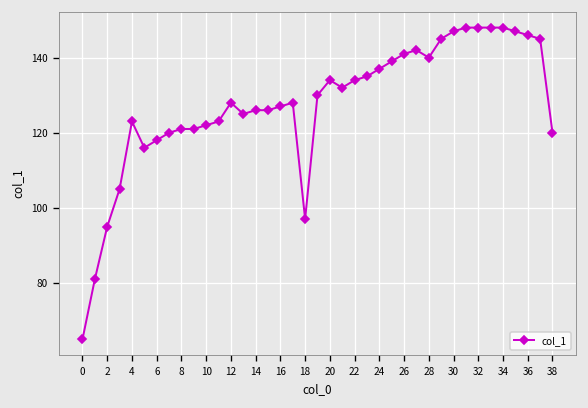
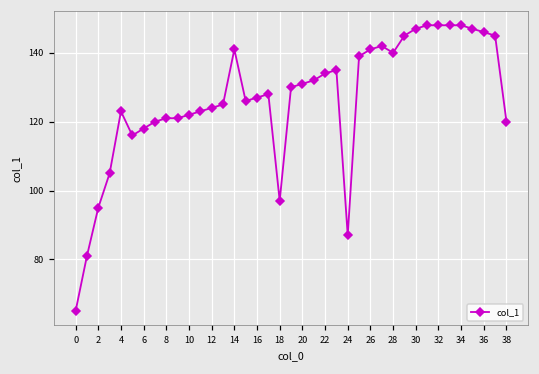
  {
    "0": 65,
    "2": 95,
    "4": 123,
    "6": 118,
    "8": 121,
    "10": 122,
-   "12": 128,
-   "14": 126,
+   "12": 124,
+   "14": 141,
    "16": 127,
    "18": 97,
-   "20": 134,
+   "20": 131,
    "22": 134,
-   "24": 137,
+   "24": 87,
    "26": 141,
    "28": 140,
    "30": 147,
    "32": 148,
    "34": 148,
    "36": 146,
    "38": 120
  }
